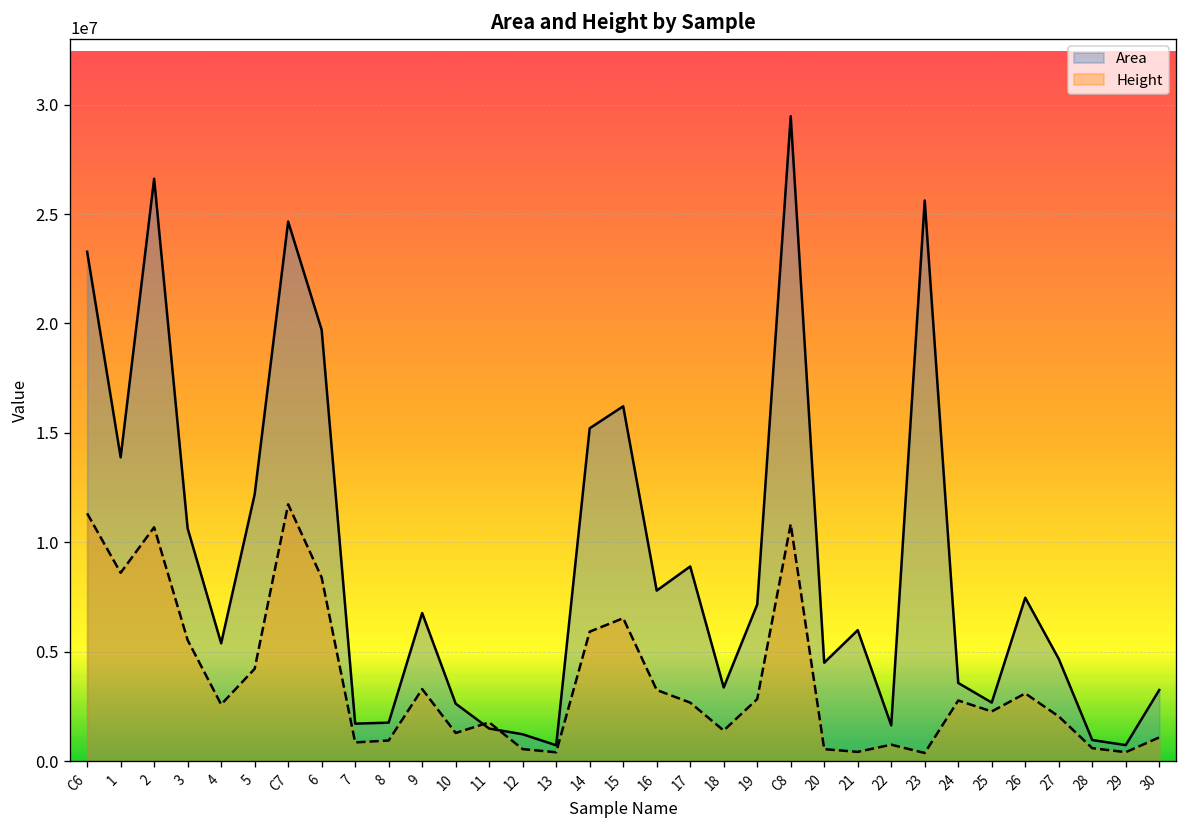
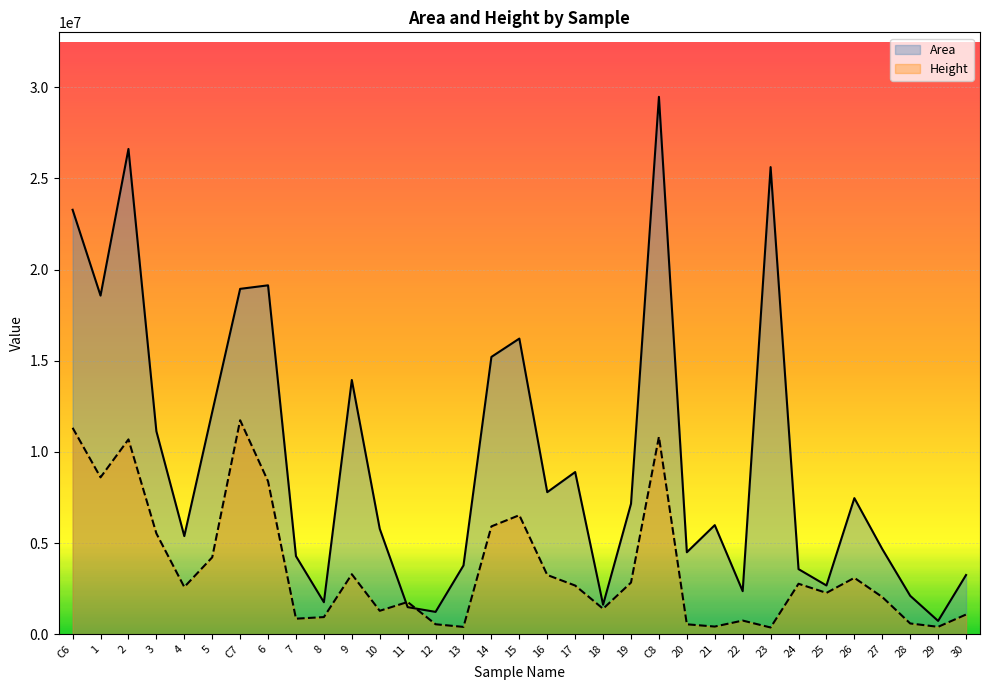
  {
    "Area": {
      "C6": 23300000,
-     "1": 13900000,
+     "1": 18600000,
      "2": 26600000,
-     "3": 10600000,
+     "3": 11100000,
      "4": 5400000,
      "5": 12200000,
-     "C7": 24700000,
-     "6": 19700000,
-     "7": 1700000,
+     "C7": 18900000,
+     "6": 19100000,
+     "7": 4300000,
      "8": 1800000,
-     "9": 6800000,
-     "10": 2600000,
+     "9": 13900000,
+     "10": 5800000,
      "11": 1500000,
      "12": 1200000,
-     "13": 700000,
+     "13": 3800000,
      "14": 15200000,
      "15": 16200000,
      "16": 7800000,
      "17": 8900000,
-     "18": 3400000,
+     "18": 1600000,
      "19": 7200000,
      "C8": 29500000,
      "20": 4500000,
      "21": 6000000,
-     "22": 1600000,
+     "22": 2400000,
      "23": 25600000,
      "24": 3600000,
      "25": 2700000,
      "26": 7500000,
      "27": 4700000,
-     "28": 1000000,
+     "28": 2100000,
      "29": 700000,
      "30": 3200000
    },
    "Height": {
      "C6": 11300000,
      "1": 8600000,
      "2": 10700000,
      "3": 5500000,
      "4": 2600000,
      "5": 4200000,
      "C7": 11700000,
      "6": 8400000,
      "7": 900000,
      "8": 900000,
      "9": 3300000,
      "10": 1300000,
      "11": 1800000,
      "12": 500000,
      "13": 400000,
      "14": 5900000,
      "15": 6500000,
      "16": 3300000,
      "17": 2700000,
      "18": 1400000,
      "19": 2800000,
      "C8": 10800000,
      "20": 500000,
      "21": 400000,
      "22": 800000,
      "23": 400000,
      "24": 2800000,
      "25": 2300000,
      "26": 3100000,
      "27": 2000000,
      "28": 600000,
      "29": 400000,
      "30": 1100000
    }
  }
